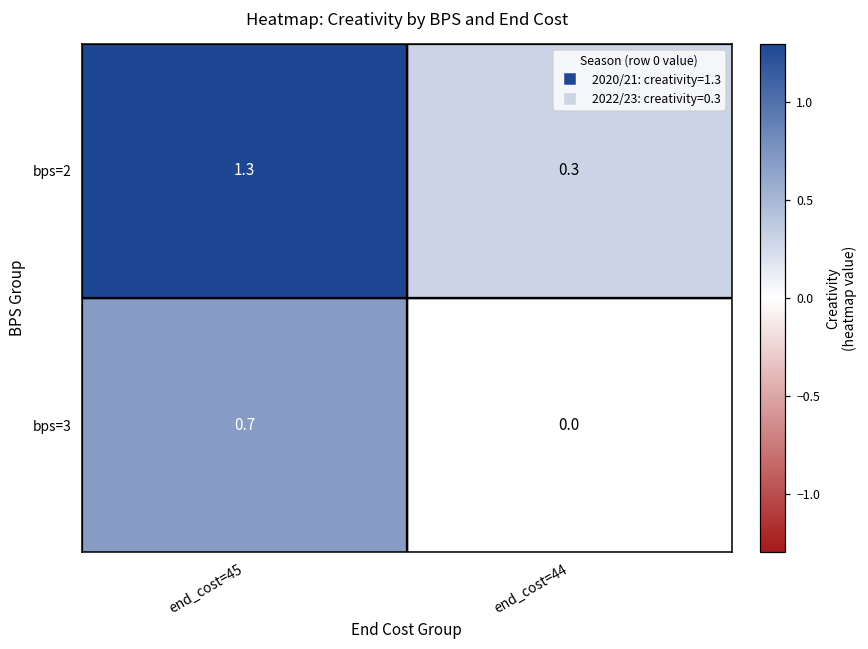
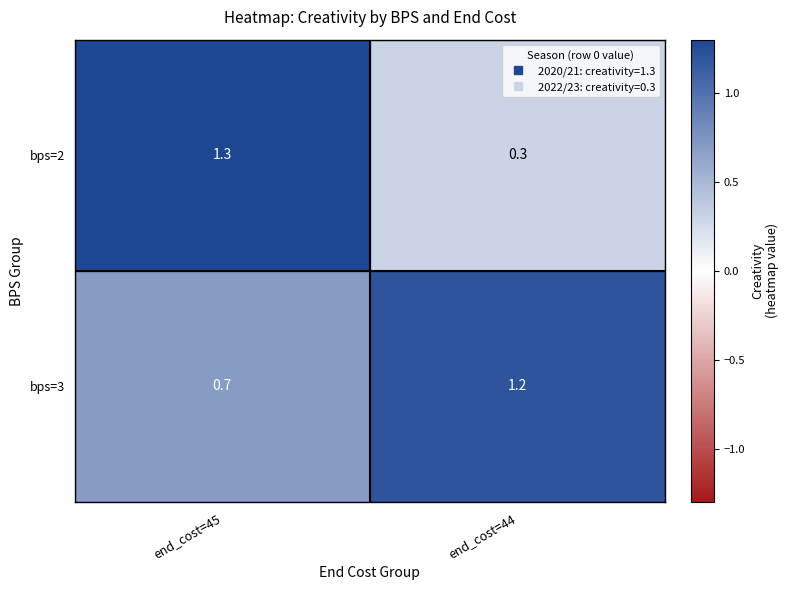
  {
    "bps=2": {
      "end_cost=45": 1.3,
      "end_cost=44": 0.3
    },
    "bps=3": {
      "end_cost=45": 0.7,
-     "end_cost=44": 0.0
+     "end_cost=44": 1.2
    }
  }
